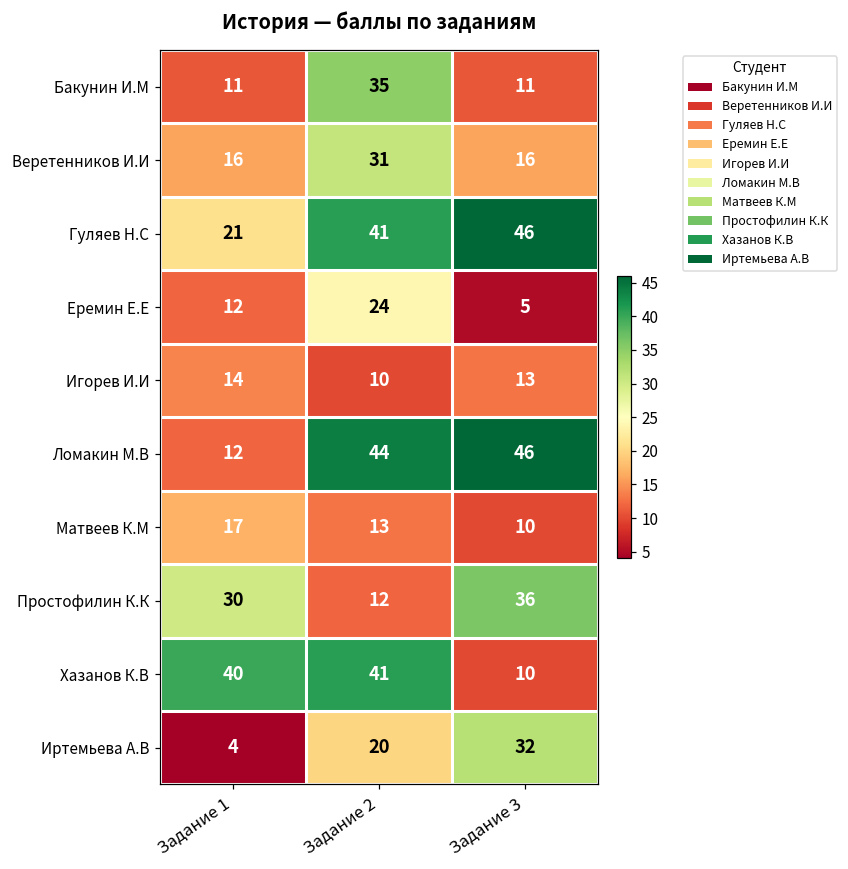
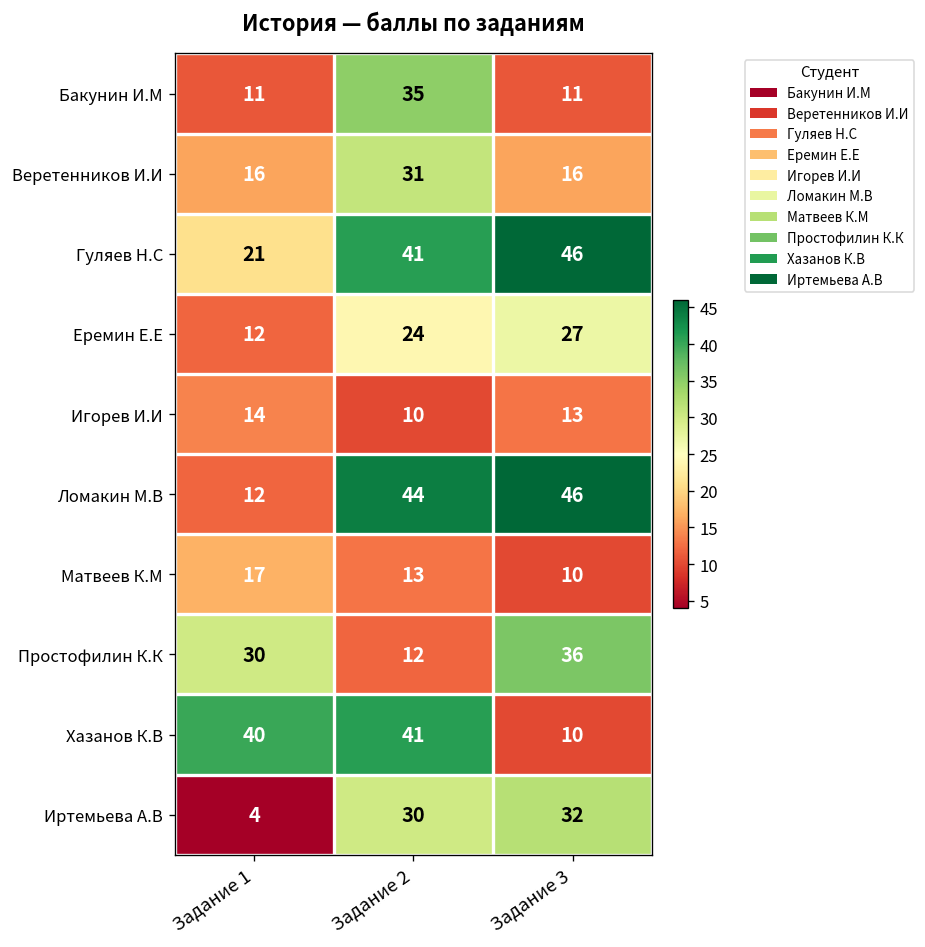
  {
    "Бакунин И.М": {
      "Задание 1": 11,
      "Задание 2": 35,
      "Задание 3": 11
    },
    "Веретенников И.И": {
      "Задание 1": 16,
      "Задание 2": 31,
      "Задание 3": 16
    },
    "Гуляев Н.С": {
      "Задание 1": 21,
      "Задание 2": 41,
      "Задание 3": 46
    },
    "Еремин Е.Е": {
      "Задание 1": 12,
      "Задание 2": 24,
-     "Задание 3": 5
+     "Задание 3": 27
    },
    "Игорев И.И": {
      "Задание 1": 14,
      "Задание 2": 10,
      "Задание 3": 13
    },
    "Ломакин М.В": {
      "Задание 1": 12,
      "Задание 2": 44,
      "Задание 3": 46
    },
    "Матвеев К.М": {
      "Задание 1": 17,
      "Задание 2": 13,
      "Задание 3": 10
    },
    "Простофилин К.К": {
      "Задание 1": 30,
      "Задание 2": 12,
      "Задание 3": 36
    },
    "Хазанов К.В": {
      "Задание 1": 40,
      "Задание 2": 41,
      "Задание 3": 10
    },
    "Иртемьева А.В": {
      "Задание 1": 4,
-     "Задание 2": 20,
+     "Задание 2": 30,
      "Задание 3": 32
    }
  }
